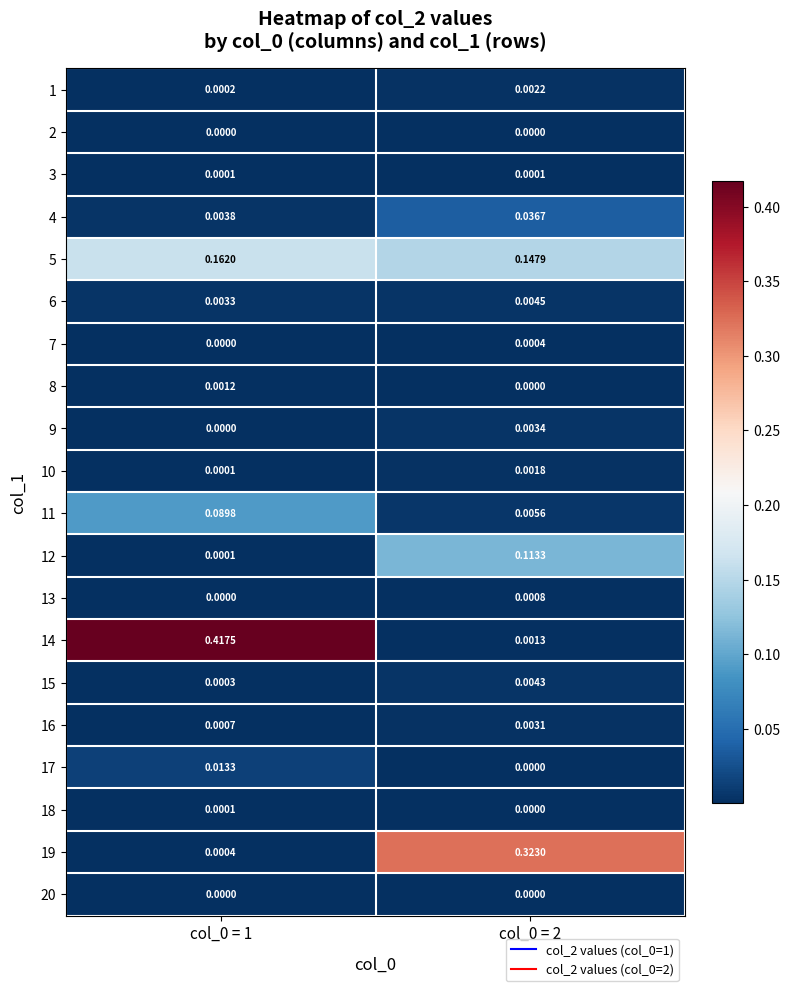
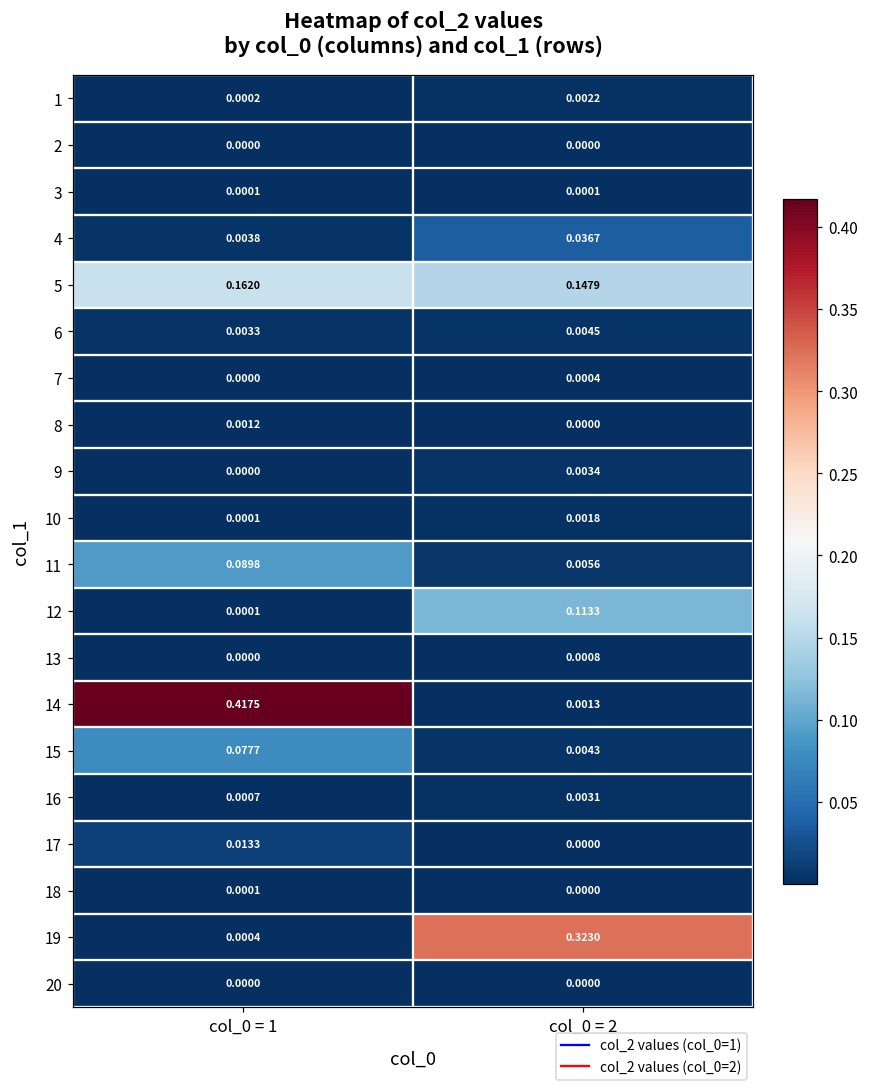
  {
    "1": {
      "col_0 = 1": 0.0002,
      "col_0 = 2": 0.0022
    },
    "2": {
      "col_0 = 1": 0.0000,
      "col_0 = 2": 0.0000
    },
    "3": {
      "col_0 = 1": 0.0001,
      "col_0 = 2": 0.0001
    },
    "4": {
      "col_0 = 1": 0.0038,
      "col_0 = 2": 0.0367
    },
    "5": {
      "col_0 = 1": 0.1620,
      "col_0 = 2": 0.1479
    },
    "6": {
      "col_0 = 1": 0.0033,
      "col_0 = 2": 0.0045
    },
    "7": {
      "col_0 = 1": 0.0000,
      "col_0 = 2": 0.0004
    },
    "8": {
      "col_0 = 1": 0.0012,
      "col_0 = 2": 0.0000
    },
    "9": {
      "col_0 = 1": 0.0000,
      "col_0 = 2": 0.0034
    },
    "10": {
      "col_0 = 1": 0.0001,
      "col_0 = 2": 0.0018
    },
    "11": {
      "col_0 = 1": 0.0898,
      "col_0 = 2": 0.0056
    },
    "12": {
      "col_0 = 1": 0.0001,
      "col_0 = 2": 0.1133
    },
    "13": {
      "col_0 = 1": 0.0000,
      "col_0 = 2": 0.0008
    },
    "14": {
      "col_0 = 1": 0.4175,
      "col_0 = 2": 0.0013
    },
    "15": {
-     "col_0 = 1": 0.0003,
+     "col_0 = 1": 0.0777,
      "col_0 = 2": 0.0043
    },
    "16": {
      "col_0 = 1": 0.0007,
      "col_0 = 2": 0.0031
    },
    "17": {
      "col_0 = 1": 0.0133,
      "col_0 = 2": 0.0000
    },
    "18": {
      "col_0 = 1": 0.0001,
      "col_0 = 2": 0.0000
    },
    "19": {
      "col_0 = 1": 0.0004,
      "col_0 = 2": 0.3230
    },
    "20": {
      "col_0 = 1": 0.0000,
      "col_0 = 2": 0.0000
    }
  }
